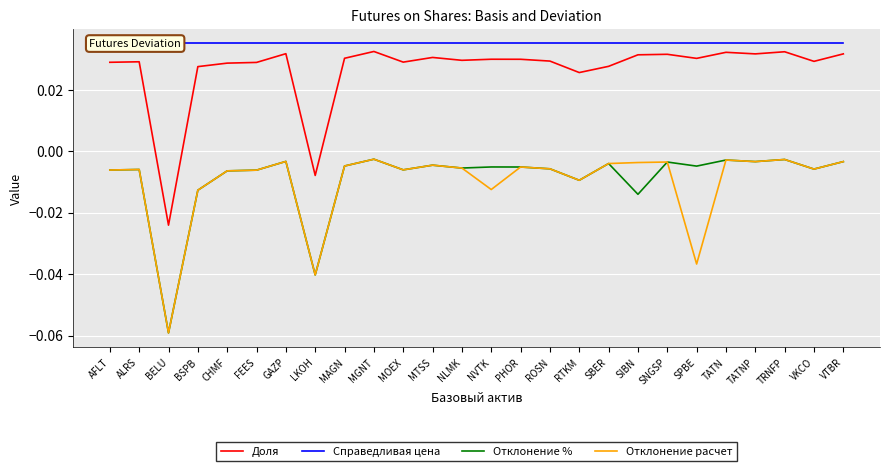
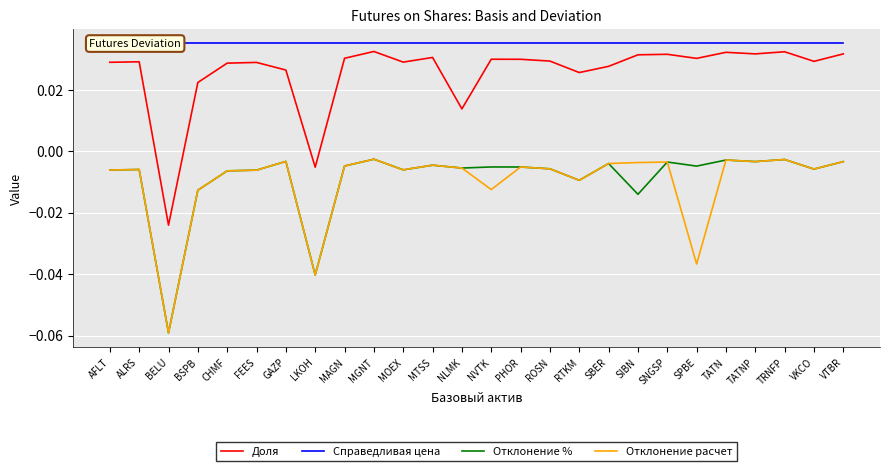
  {
    "Доля": {
      "AFLT": 0.029,
      "ALRS": 0.029,
      "BELU": -0.024,
-     "BSPB": 0.028,
+     "BSPB": 0.022,
      "CHMF": 0.029,
      "FEES": 0.029,
-     "GAZP": 0.032,
-     "LKOH": -0.008,
+     "GAZP": 0.026,
+     "LKOH": -0.005,
      "MAGN": 0.030,
      "MGNT": 0.032,
      "MOEX": 0.029,
      "MTSS": 0.031,
-     "NLMK": 0.030,
+     "NLMK": 0.014,
      "NVTK": 0.030,
      "PHOR": 0.030,
      "ROSN": 0.029,
      "RTKM": 0.026,
      "SBER": 0.028,
      "SIBN": 0.031,
      "SNGSP": 0.032,
      "SPBE": 0.030,
      "TATN": 0.032,
      "TATNP": 0.032,
      "TRNFP": 0.032,
      "VKCO": 0.029,
      "VTBR": 0.032
    },
    "Справедливая цена": {
      "BSPB": 0.035,
      "CHMF": 0.035,
      "FEES": 0.035,
      "GAZP": 0.035,
      "LKOH": 0.035,
      "MAGN": 0.035,
      "MGNT": 0.035,
      "MOEX": 0.035,
      "MTSS": 0.035,
      "NLMK": 0.035,
      "NVTK": 0.035,
      "PHOR": 0.035,
      "ROSN": 0.035,
      "RTKM": 0.035,
      "SBER": 0.035,
      "SIBN": 0.035,
      "SNGSP": 0.035,
      "SPBE": 0.035,
      "TATN": 0.035,
      "TATNP": 0.035,
      "TRNFP": 0.035,
      "VKCO": 0.035,
      "VTBR": 0.035
    },
    "Отклонение %": {
      "NVTK": -0.005,
      "SIBN": -0.014,
      "SPBE": -0.005
    },
    "Отклонение расчет": {
      "NVTK": -0.012,
      "SIBN": -0.004,
      "SPBE": -0.037
    }
  }
